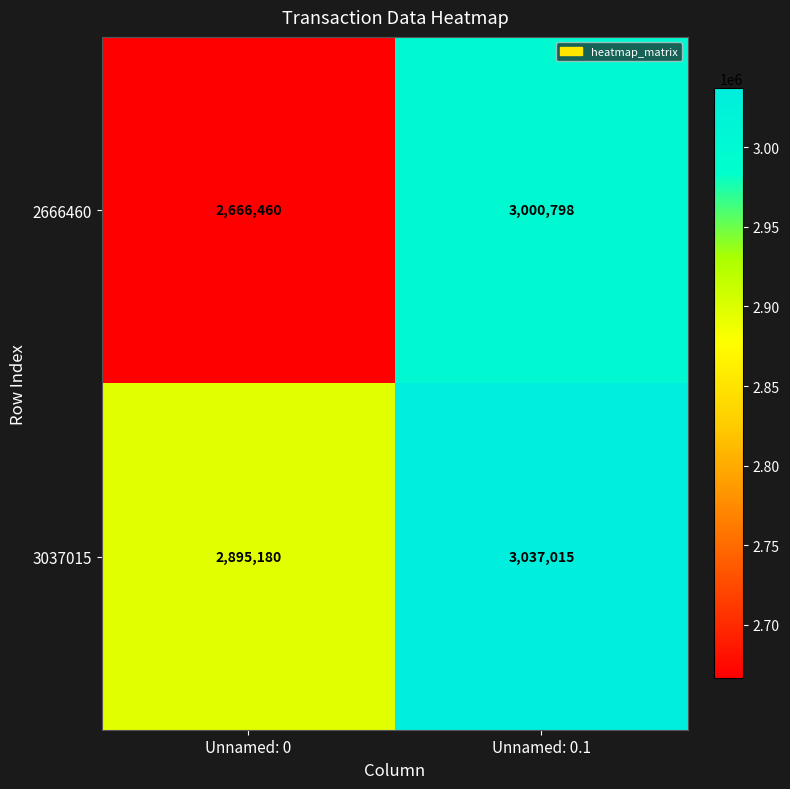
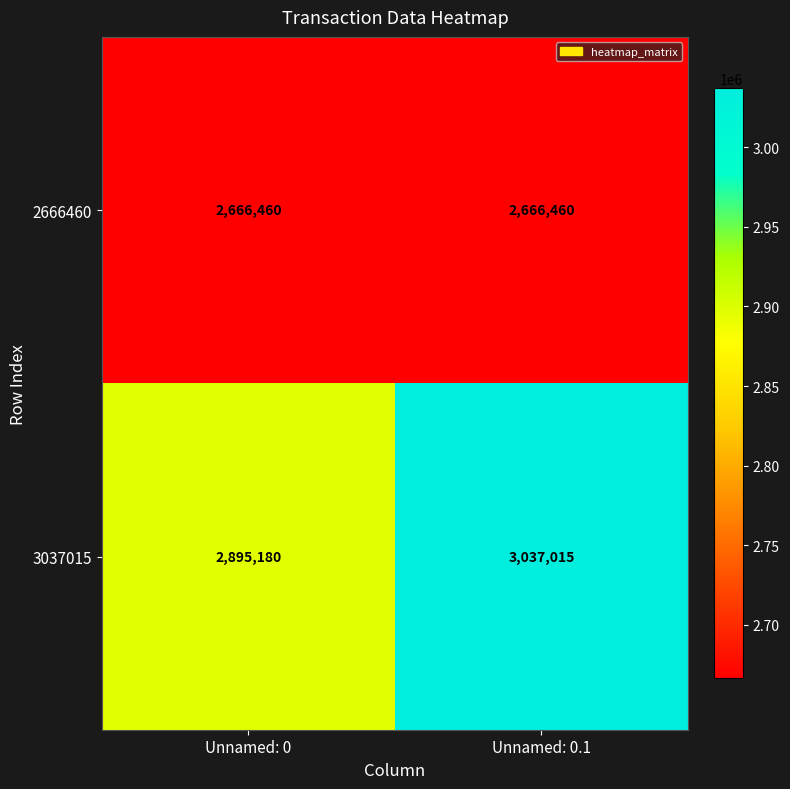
  {
    "2666460": {
      "Unnamed: 0": "2,666,460",
-     "Unnamed: 0.1": "3,000,798"
+     "Unnamed: 0.1": "2,666,460"
    },
    "3037015": {
      "Unnamed: 0": "2,895,180",
      "Unnamed: 0.1": "3,037,015"
    }
  }
